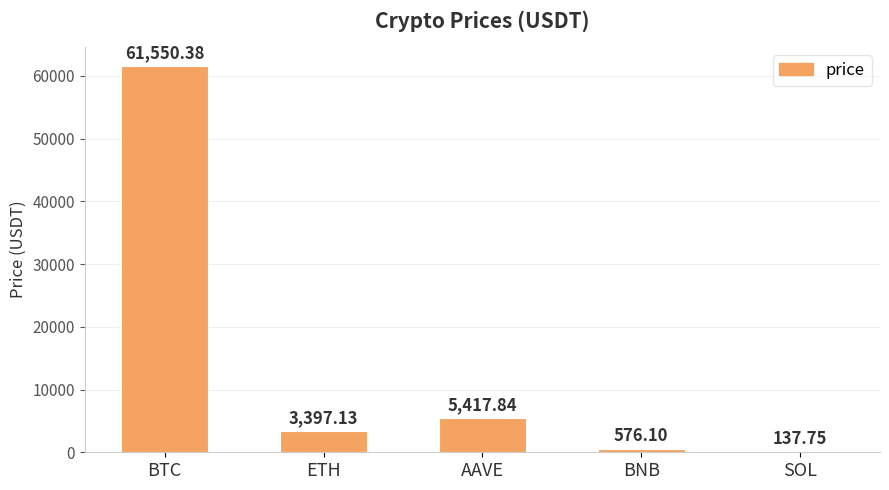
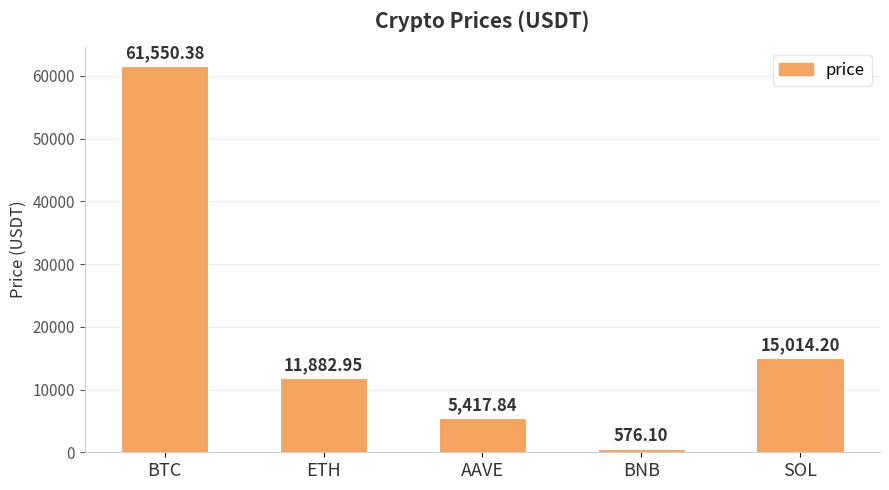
  {
    "BTC": "61,550.38",
-   "ETH": "3,397.13",
+   "ETH": "11,882.95",
    "AAVE": "5,417.84",
    "BNB": "576.10",
-   "SOL": "137.75"
+   "SOL": "15,014.20"
  }
